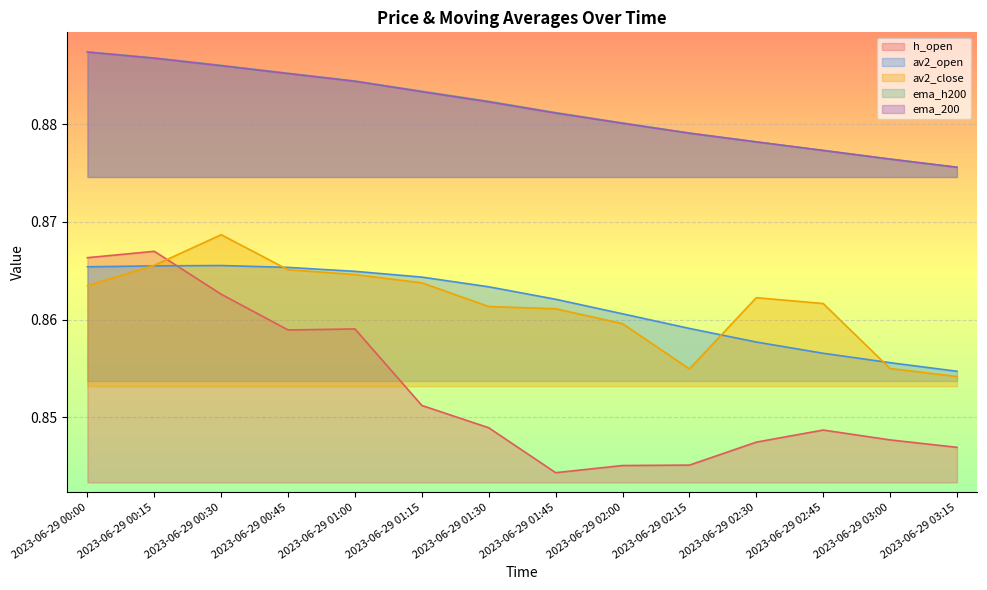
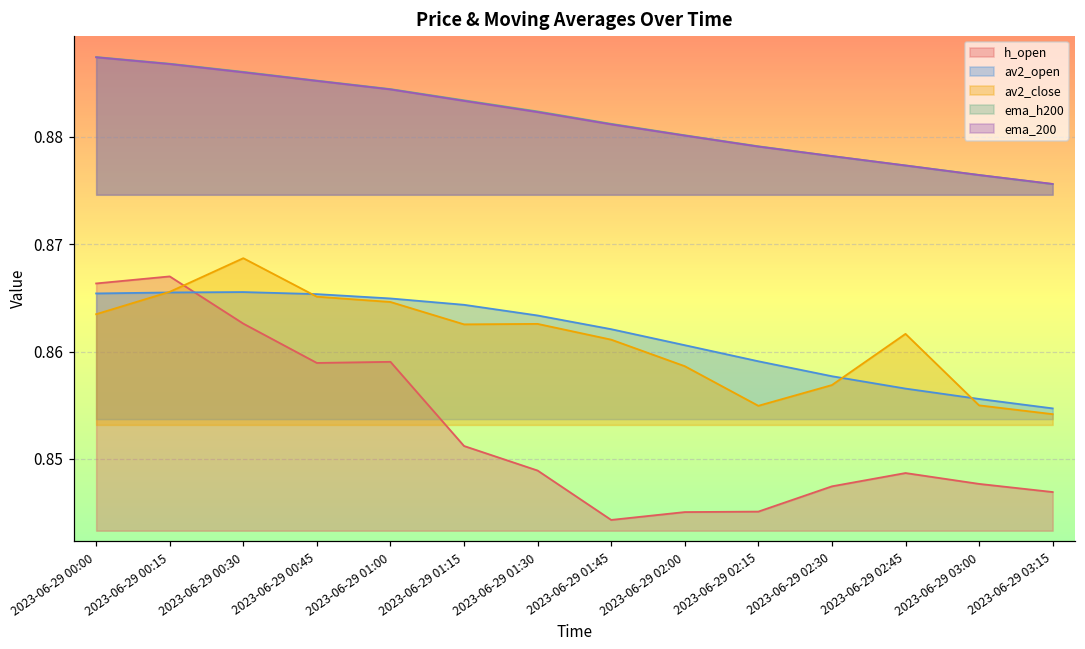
  {
    "av2_close": {
      "2023-06-29 00:00": 0.863,
      "2023-06-29 00:30": 0.869,
      "2023-06-29 01:00": 0.865,
-     "2023-06-29 01:15": 0.864,
-     "2023-06-29 01:30": 0.861,
+     "2023-06-29 01:15": 0.863,
+     "2023-06-29 01:30": 0.863,
      "2023-06-29 01:45": 0.861,
-     "2023-06-29 02:00": 0.860,
+     "2023-06-29 02:00": 0.859,
      "2023-06-29 02:15": 0.855,
-     "2023-06-29 02:30": 0.862,
+     "2023-06-29 02:30": 0.857,
      "2023-06-29 02:45": 0.862,
      "2023-06-29 03:00": 0.855,
      "2023-06-29 03:15": 0.854
    }
  }
